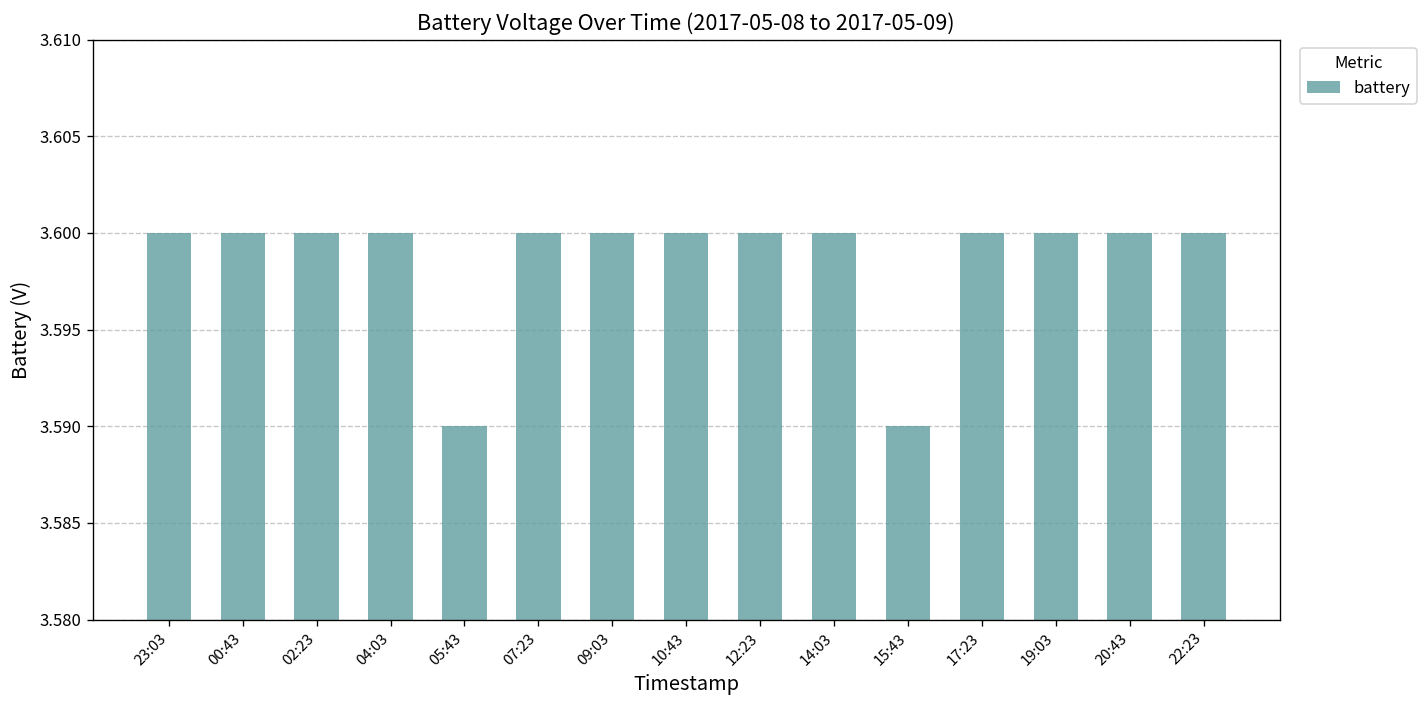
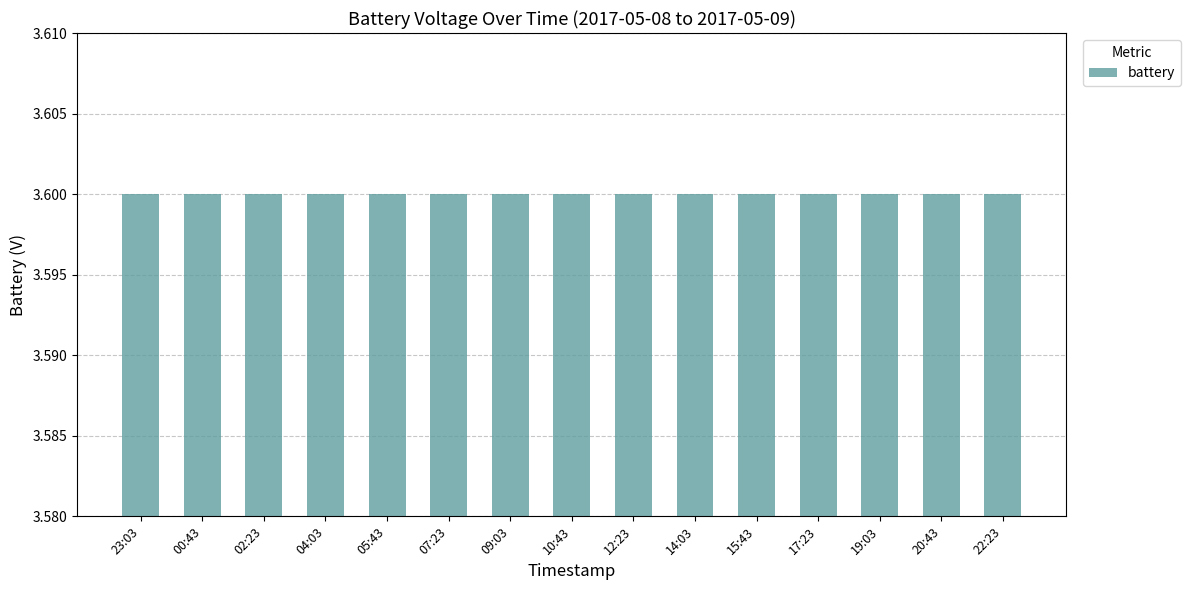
  {
    "23:03": 3.60,
    "00:43": 3.60,
    "02:23": 3.60,
    "04:03": 3.60,
-   "05:43": 3.59,
+   "05:43": 3.60,
    "07:23": 3.60,
    "09:03": 3.60,
    "10:43": 3.60,
    "12:23": 3.60,
    "14:03": 3.60,
-   "15:43": 3.59,
+   "15:43": 3.60,
    "17:23": 3.60,
    "19:03": 3.60,
    "20:43": 3.60,
    "22:23": 3.60
  }
